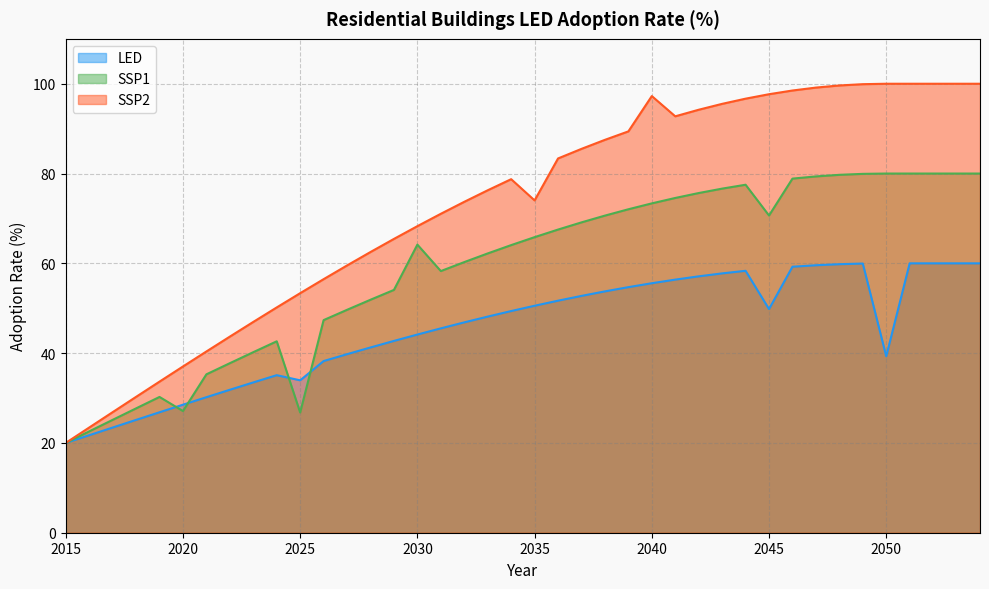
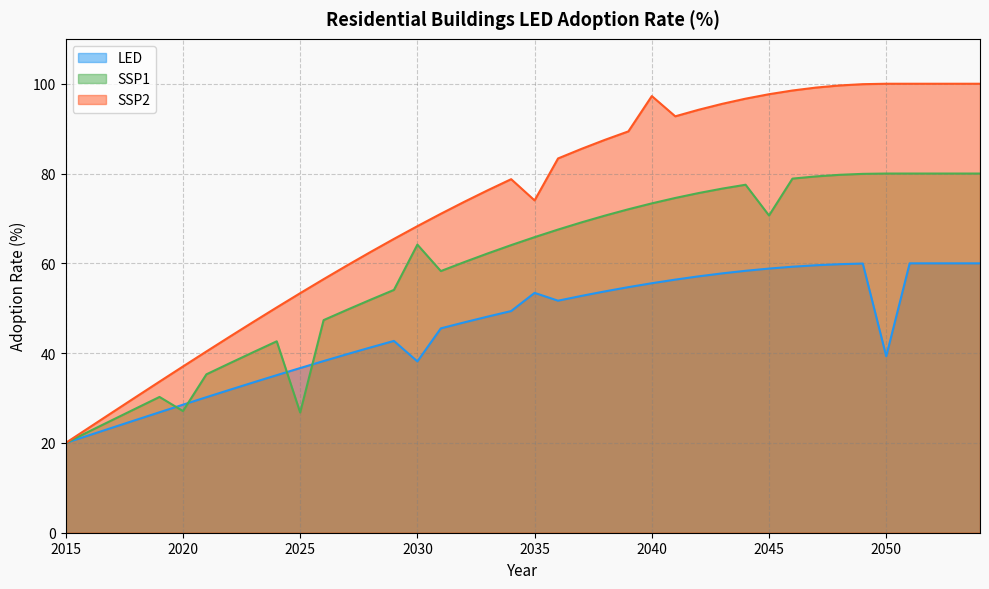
  {
    "LED": {
      "2020": 29,
-     "2025": 34,
-     "2030": 44,
-     "2035": 51,
+     "2025": 37,
+     "2030": 38,
+     "2035": 53,
      "2040": 56,
-     "2045": 50,
+     "2045": 59,
      "2050": 39
    },
    "SSP1": {
      "2020": 27,
      "2025": 27,
      "2030": 64,
      "2035": 66,
      "2040": 73,
      "2045": 71,
      "2050": 80
    },
    "SSP2": {
      "2020": 37,
      "2025": 53,
      "2030": 68,
      "2035": 74,
      "2040": 97,
      "2045": 98,
      "2050": 100
    }
  }
